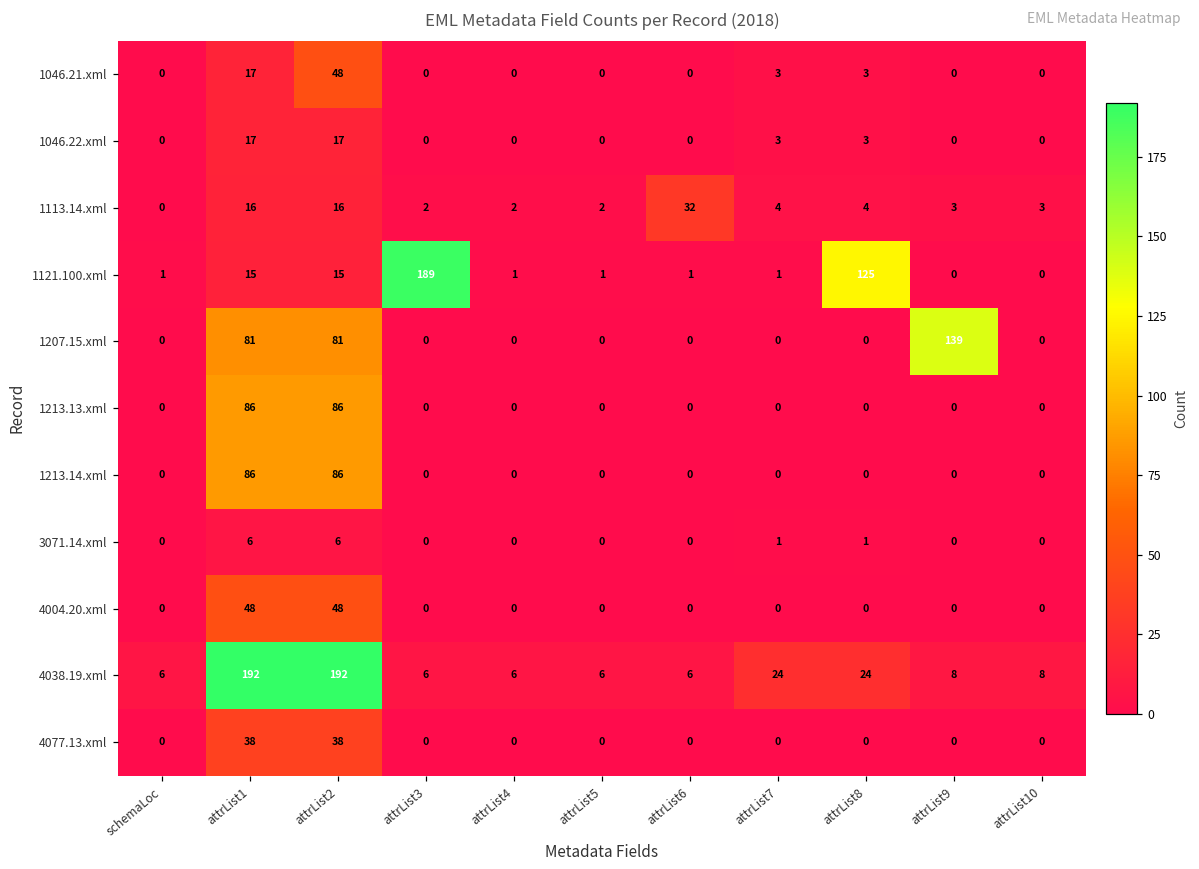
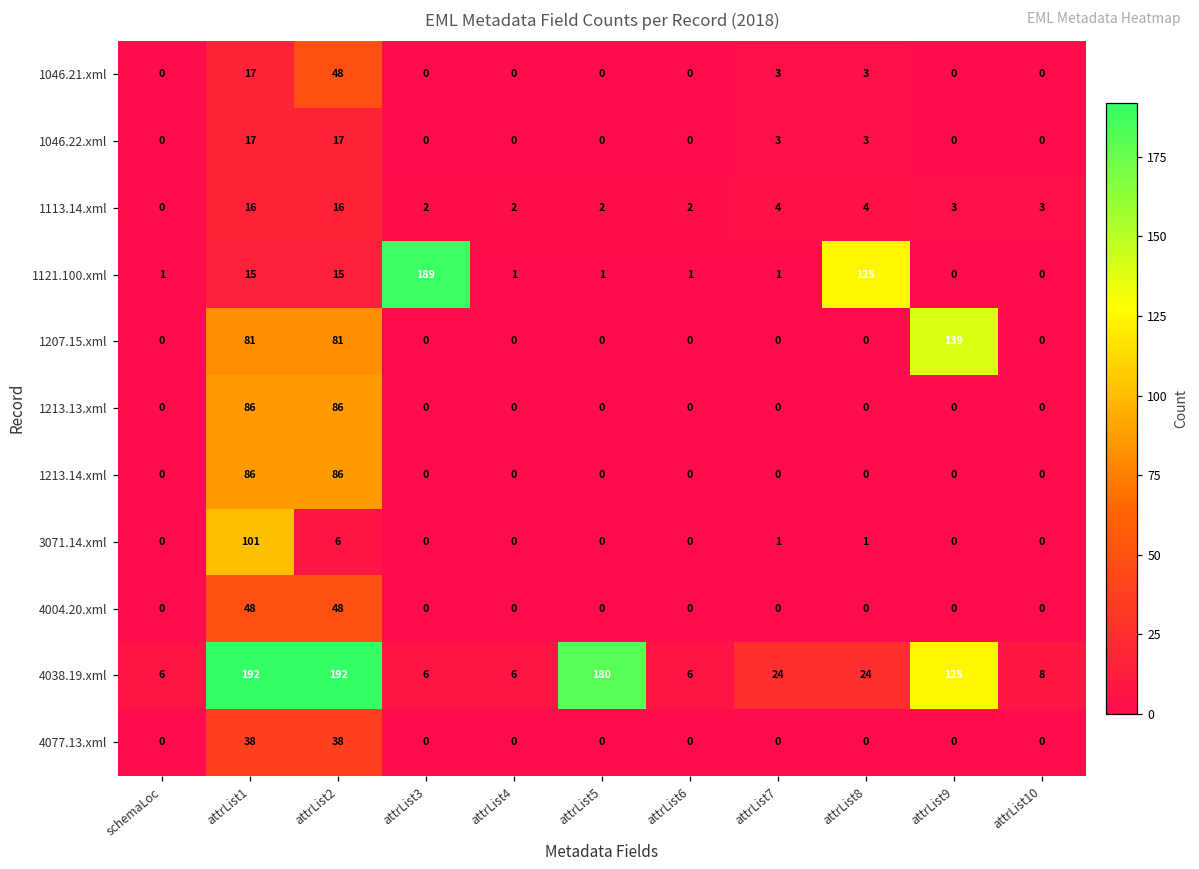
  {
    "1046.21.xml": {
      "schemaLoc": 0,
      "attrList1": 17,
      "attrList2": 48,
      "attrList3": 0,
      "attrList4": 0,
      "attrList5": 0,
      "attrList6": 0,
      "attrList7": 3,
      "attrList8": 3,
      "attrList9": 0,
      "attrList10": 0
    },
    "1046.22.xml": {
      "schemaLoc": 0,
      "attrList1": 17,
      "attrList2": 17,
      "attrList3": 0,
      "attrList4": 0,
      "attrList5": 0,
      "attrList6": 0,
      "attrList7": 3,
      "attrList8": 3,
      "attrList9": 0,
      "attrList10": 0
    },
    "1113.14.xml": {
      "schemaLoc": 0,
      "attrList1": 16,
      "attrList2": 16,
      "attrList3": 2,
      "attrList4": 2,
      "attrList5": 2,
-     "attrList6": 32,
+     "attrList6": 2,
      "attrList7": 4,
      "attrList8": 4,
      "attrList9": 3,
      "attrList10": 3
    },
    "1121.100.xml": {
      "schemaLoc": 1,
      "attrList1": 15,
      "attrList2": 15,
      "attrList3": 189,
      "attrList4": 1,
      "attrList5": 1,
      "attrList6": 1,
      "attrList7": 1,
      "attrList8": 125,
      "attrList9": 0,
      "attrList10": 0
    },
    "1207.15.xml": {
      "schemaLoc": 0,
      "attrList1": 81,
      "attrList2": 81,
      "attrList3": 0,
      "attrList4": 0,
      "attrList5": 0,
      "attrList6": 0,
      "attrList7": 0,
      "attrList8": 0,
      "attrList9": 139,
      "attrList10": 0
    },
    "1213.13.xml": {
      "schemaLoc": 0,
      "attrList1": 86,
      "attrList2": 86,
      "attrList3": 0,
      "attrList4": 0,
      "attrList5": 0,
      "attrList6": 0,
      "attrList7": 0,
      "attrList8": 0,
      "attrList9": 0,
      "attrList10": 0
    },
    "1213.14.xml": {
      "schemaLoc": 0,
      "attrList1": 86,
      "attrList2": 86,
      "attrList3": 0,
      "attrList4": 0,
      "attrList5": 0,
      "attrList6": 0,
      "attrList7": 0,
      "attrList8": 0,
      "attrList9": 0,
      "attrList10": 0
    },
    "3071.14.xml": {
      "schemaLoc": 0,
-     "attrList1": 6,
+     "attrList1": 101,
      "attrList2": 6,
      "attrList3": 0,
      "attrList4": 0,
      "attrList5": 0,
      "attrList6": 0,
      "attrList7": 1,
      "attrList8": 1,
      "attrList9": 0,
      "attrList10": 0
    },
    "4004.20.xml": {
      "schemaLoc": 0,
      "attrList1": 48,
      "attrList2": 48,
      "attrList3": 0,
      "attrList4": 0,
      "attrList5": 0,
      "attrList6": 0,
      "attrList7": 0,
      "attrList8": 0,
      "attrList9": 0,
      "attrList10": 0
    },
    "4038.19.xml": {
      "schemaLoc": 6,
      "attrList1": 192,
      "attrList2": 192,
      "attrList3": 6,
      "attrList4": 6,
-     "attrList5": 6,
+     "attrList5": 180,
      "attrList6": 6,
      "attrList7": 24,
      "attrList8": 24,
-     "attrList9": 8,
+     "attrList9": 125,
      "attrList10": 8
    },
    "4077.13.xml": {
      "schemaLoc": 0,
      "attrList1": 38,
      "attrList2": 38,
      "attrList3": 0,
      "attrList4": 0,
      "attrList5": 0,
      "attrList6": 0,
      "attrList7": 0,
      "attrList8": 0,
      "attrList9": 0,
      "attrList10": 0
    }
  }
